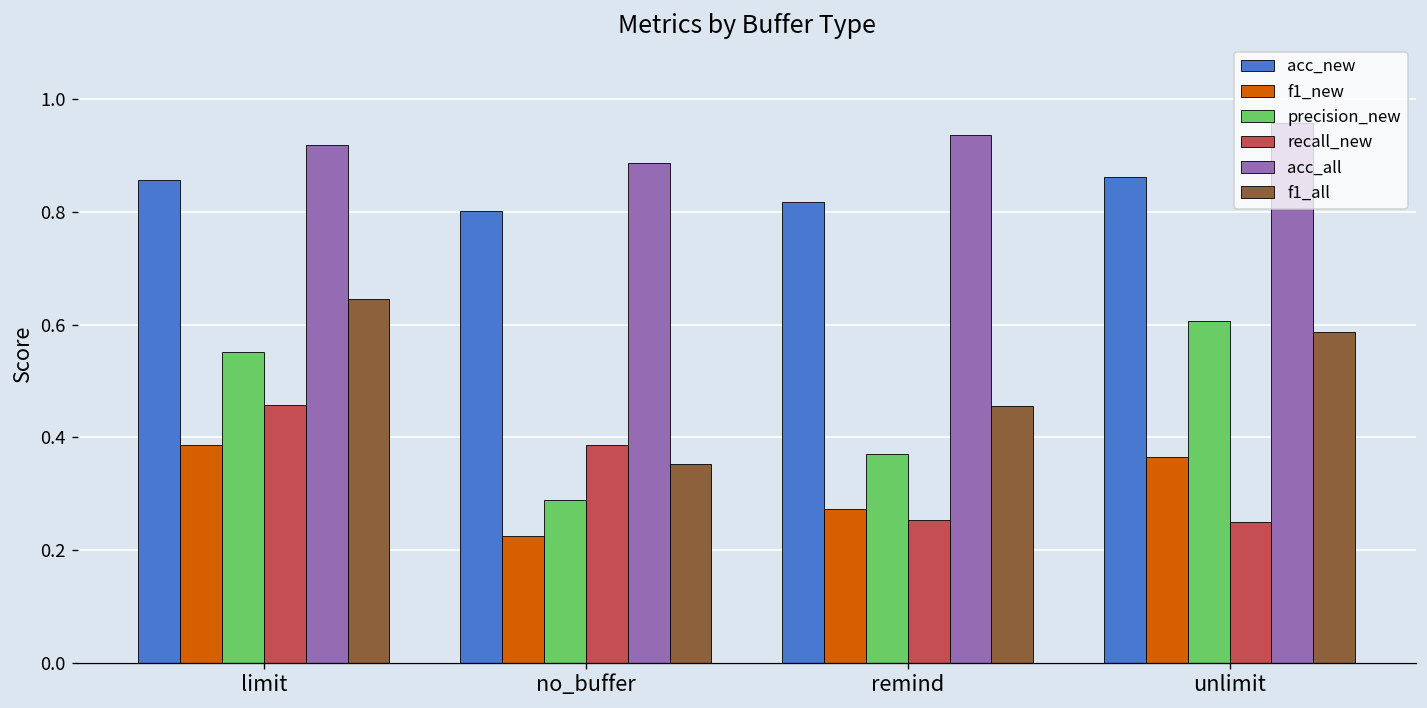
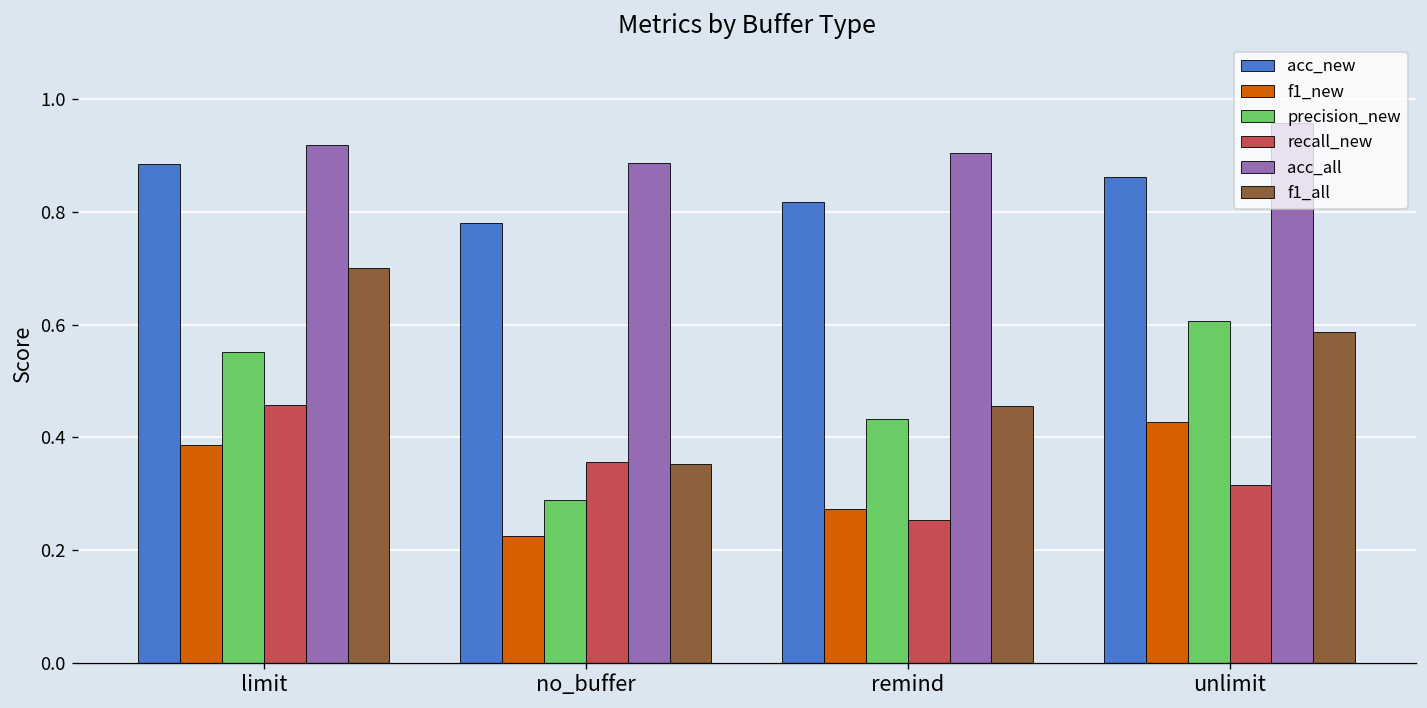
  {
    "acc_new": {
-     "limit": 0.86,
-     "no_buffer": 0.80,
+     "limit": 0.89,
+     "no_buffer": 0.78,
      "remind": 0.82,
      "unlimit": 0.86
    },
    "f1_new": {
      "limit": 0.39,
      "no_buffer": 0.22,
      "remind": 0.27,
-     "unlimit": 0.37
+     "unlimit": 0.43
    },
    "precision_new": {
      "limit": 0.55,
      "no_buffer": 0.29,
-     "remind": 0.37,
+     "remind": 0.43,
      "unlimit": 0.61
    },
    "recall_new": {
      "limit": 0.46,
-     "no_buffer": 0.39,
+     "no_buffer": 0.36,
      "remind": 0.25,
-     "unlimit": 0.25
+     "unlimit": 0.32
    },
    "acc_all": {
      "limit": 0.92,
      "no_buffer": 0.89,
-     "remind": 0.94
+     "remind": 0.91
    },
    "f1_all": {
-     "limit": 0.65,
+     "limit": 0.70,
      "no_buffer": 0.35,
      "remind": 0.46,
      "unlimit": 0.59
    }
  }
